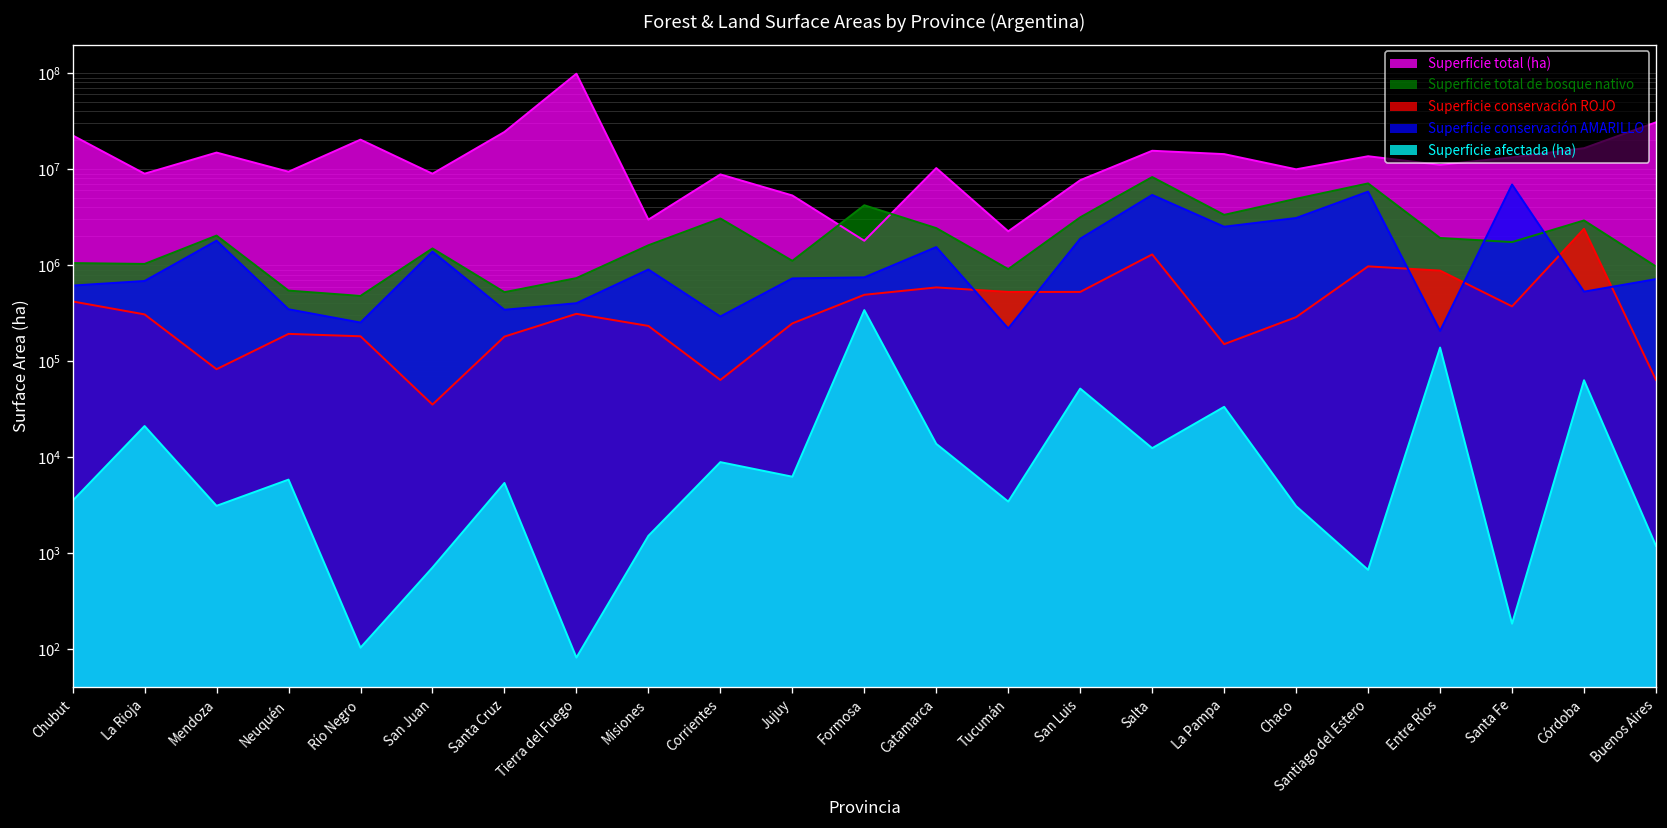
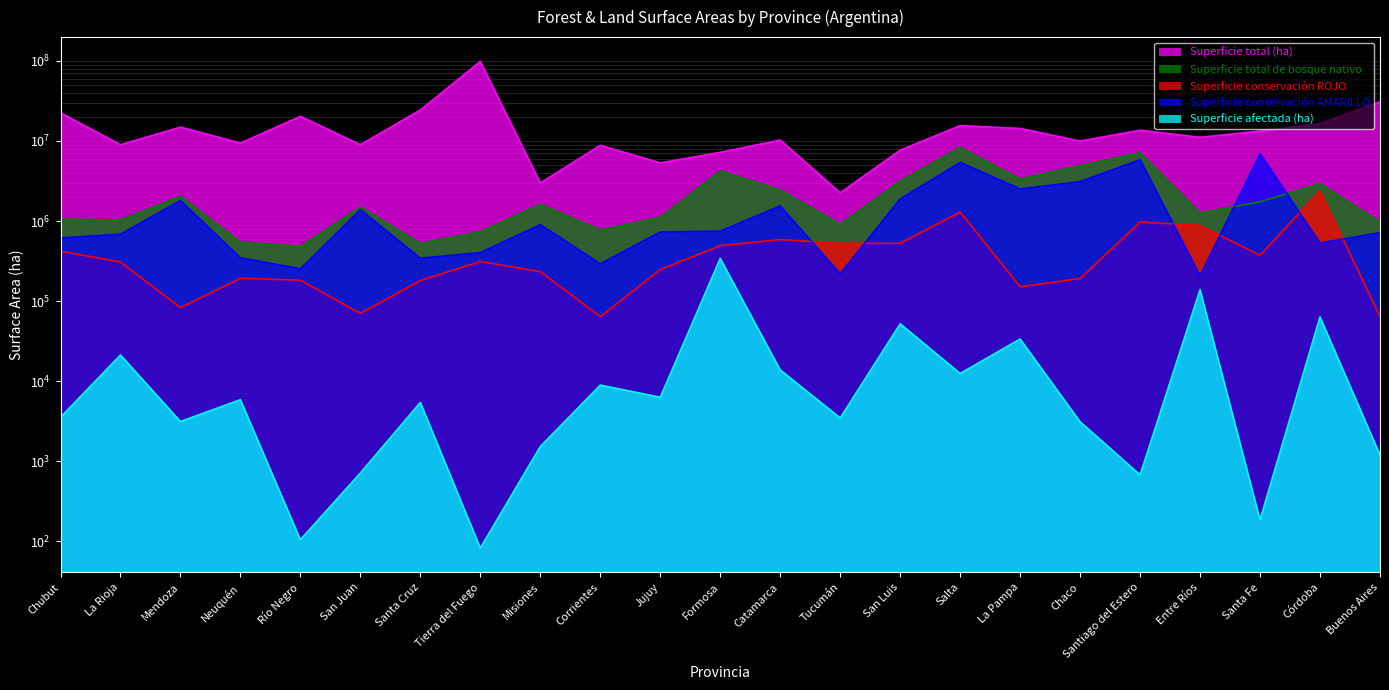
  {
    "Superficie total (ha)": {
      "Chubut": 22000000,
      "La Rioja": 9000000,
      "Mendoza": 15000000,
      "Neuquén": 9000000,
      "Río Negro": 20000000,
      "San Juan": 9000000,
      "Santa Cruz": 24000000,
      "Tierra del Fuego": 100000000,
      "Misiones": 3000000,
      "Corrientes": 9000000,
      "Jujuy": 5000000,
-     "Formosa": 1800000,
+     "Formosa": 7000000,
      "Catamarca": 10000000,
      "Tucumán": 2300000,
      "San Luis": 8000000,
      "Salta": 16000000,
      "La Pampa": 14000000,
      "Chaco": 10000000,
      "Santiago del Estero": 14000000,
      "Entre Ríos": 11000000,
      "Santa Fe": 13000000,
      "Buenos Aires": 31000000
    },
    "Superficie total de bosque nativo": {
      "Chubut": 1100000,
      "La Rioja": 1000000,
      "Mendoza": 2000000,
      "Neuquén": 500000,
      "Río Negro": 500000,
      "San Juan": 1500000,
      "Santa Cruz": 500000,
      "Tierra del Fuego": 700000,
      "Misiones": 1600000,
-     "Corrientes": 3100000,
+     "Corrientes": 800000,
      "Jujuy": 1100000,
      "Formosa": 4000000,
      "Catamarca": 2400000,
      "Tucumán": 900000,
      "San Luis": 3200000,
      "Salta": 8000000,
      "La Pampa": 3300000,
      "Chaco": 5000000,
      "Santiago del Estero": 7000000,
-     "Entre Ríos": 1900000,
+     "Entre Ríos": 1300000,
      "Santa Fe": 1700000,
      "Córdoba": 2900000,
      "Buenos Aires": 1000000
    },
    "Superficie conservación ROJO": {
      "Chubut": 400000,
      "La Rioja": 310000,
      "Mendoza": 80000,
      "Neuquén": 190000,
      "Río Negro": 180000,
-     "San Juan": 40000,
+     "San Juan": 70000,
      "Santa Cruz": 180000,
      "Tierra del Fuego": 310000,
      "Misiones": 230000,
      "Corrientes": 60000,
      "Jujuy": 250000,
      "Formosa": 500000,
      "Catamarca": 600000,
      "Tucumán": 500000,
      "San Luis": 500000,
      "Salta": 1300000,
      "La Pampa": 150000,
-     "Chaco": 290000,
+     "Chaco": 190000,
      "Santiago del Estero": 1000000,
      "Entre Ríos": 900000,
      "Santa Fe": 400000,
      "Córdoba": 2400000,
      "Buenos Aires": 60000
    },
    "Superficie conservación AMARILLO": {
      "Chubut": 600000,
      "La Rioja": 700000,
      "Mendoza": 1800000,
      "Neuquén": 300000,
      "Río Negro": 250000,
      "San Juan": 1400000,
      "Santa Cruz": 340000,
      "Tierra del Fuego": 400000,
      "Misiones": 900000,
      "Corrientes": 290000,
      "Jujuy": 700000,
      "Formosa": 700000,
      "Catamarca": 1500000,
      "Tucumán": 220000,
      "San Luis": 1900000,
      "Salta": 5000000,
      "La Pampa": 2500000,
      "Chaco": 3100000,
      "Santiago del Estero": 6000000,
      "Entre Ríos": 210000,
      "Santa Fe": 7000000,
      "Córdoba": 500000,
      "Buenos Aires": 700000
    },
    "Superficie afectada (ha)": {
      "Chubut": 4000,
      "La Rioja": 21000,
      "Mendoza": 3100,
      "Neuquén": 6000,
      "Río Negro": 100,
      "San Juan": 700,
      "Santa Cruz": 5000,
      "Tierra del Fuego": 80,
      "Misiones": 1500,
      "Corrientes": 9000,
      "Jujuy": 6000,
      "Formosa": 340000,
      "Catamarca": 14000,
      "Tucumán": 3500,
      "San Luis": 50000,
      "Salta": 12000,
      "La Pampa": 33000,
      "Chaco": 3100,
      "Santiago del Estero": 700,
      "Entre Ríos": 140000,
      "Santa Fe": 190,
      "Córdoba": 60000,
      "Buenos Aires": 1200
    }
  }
